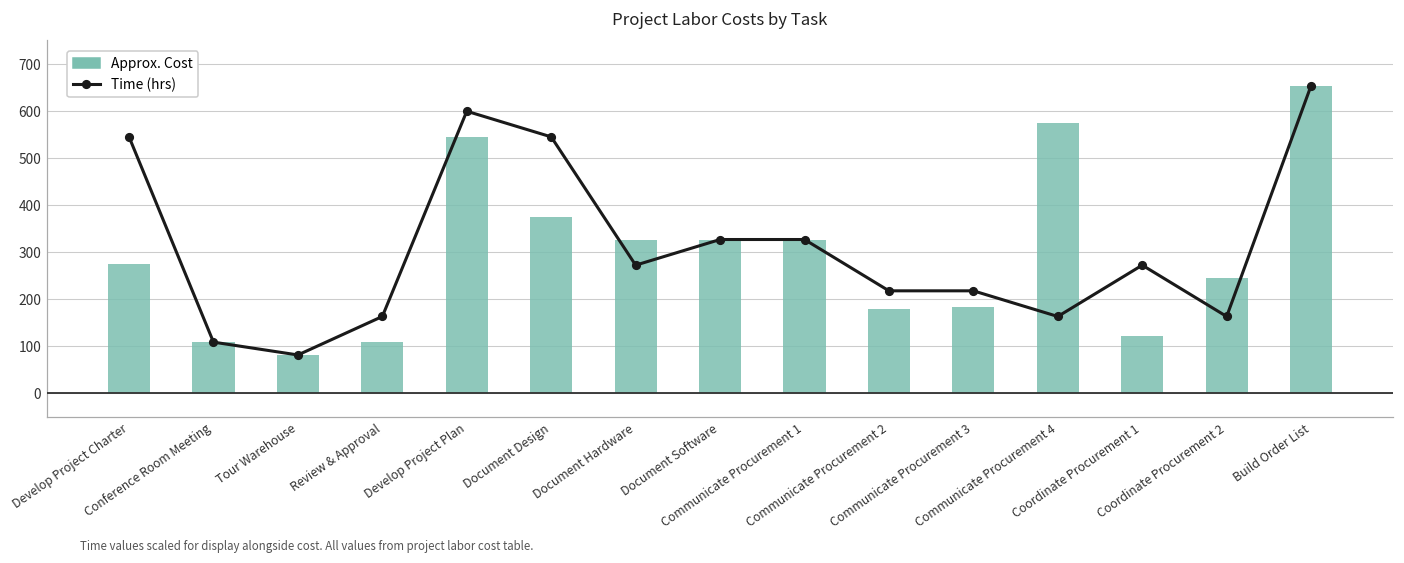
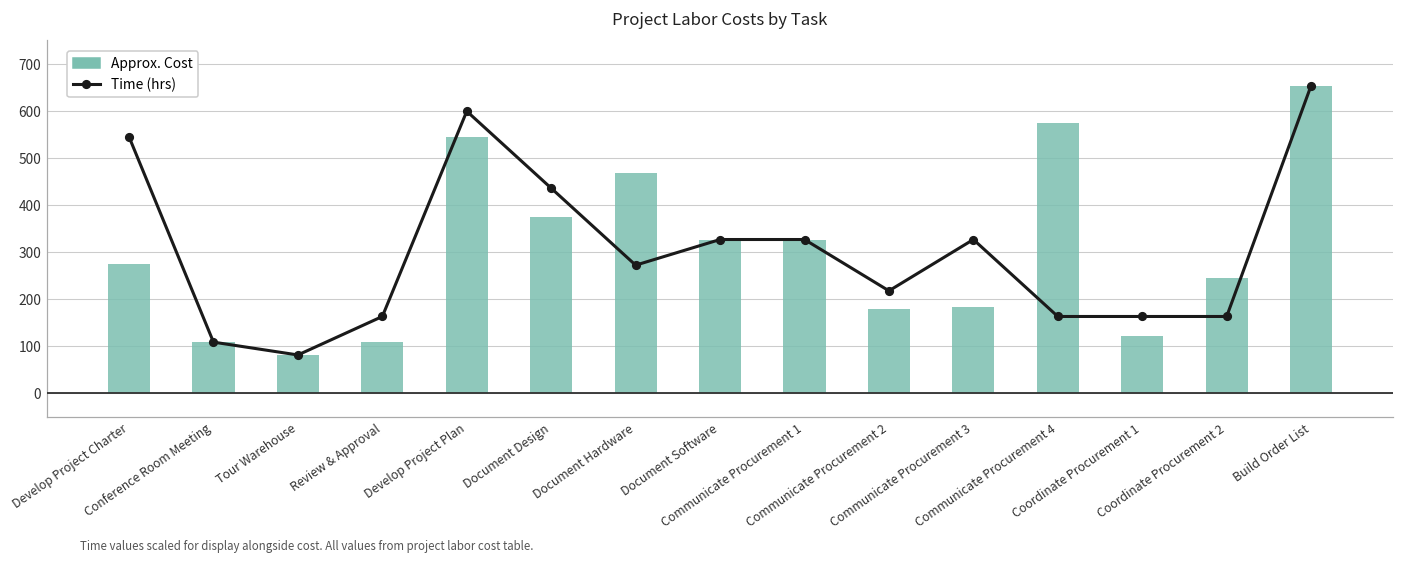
  {
    "Time (hrs)": {
      "Develop Project Charter": 550,
      "Conference Room Meeting": 110,
      "Tour Warehouse": 80,
      "Review & Approval": 160,
      "Develop Project Plan": 600,
-     "Document Design": 550,
+     "Document Design": 440,
      "Document Hardware": 270,
      "Document Software": 330,
      "Communicate Procurement 1": 330,
      "Communicate Procurement 2": 220,
-     "Communicate Procurement 3": 220,
+     "Communicate Procurement 3": 330,
      "Communicate Procurement 4": 160,
-     "Coordinate Procurement 1": 270,
+     "Coordinate Procurement 1": 160,
      "Coordinate Procurement 2": 160,
      "Build Order List": 650
    },
    "Approx. Cost": {
      "Develop Project Charter": 280,
      "Conference Room Meeting": 110,
      "Tour Warehouse": 80,
      "Review & Approval": 110,
      "Develop Project Plan": 550,
      "Document Design": 370,
-     "Document Hardware": 330,
+     "Document Hardware": 470,
      "Document Software": 330,
      "Communicate Procurement 1": 330,
      "Communicate Procurement 2": 180,
      "Communicate Procurement 3": 180,
      "Communicate Procurement 4": 570,
      "Coordinate Procurement 1": 120,
      "Coordinate Procurement 2": 240,
      "Build Order List": 650
    }
  }
